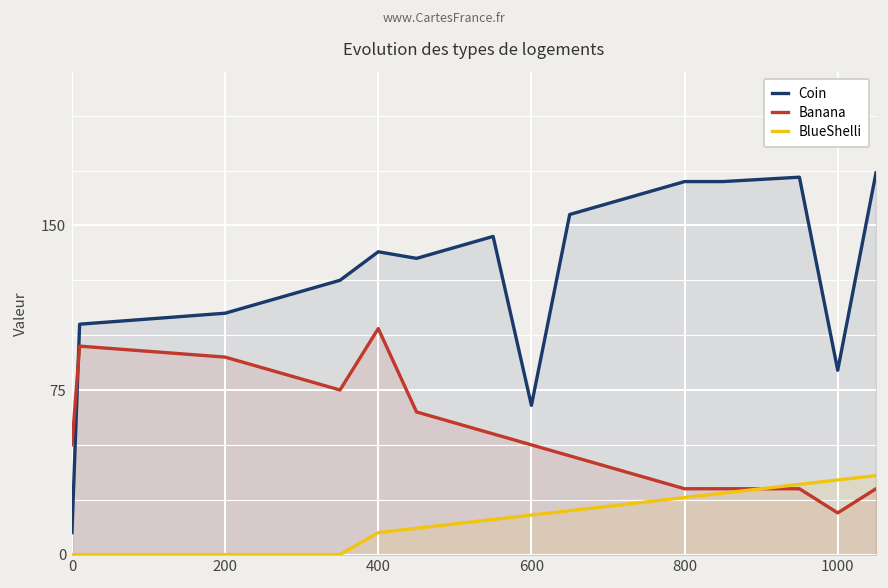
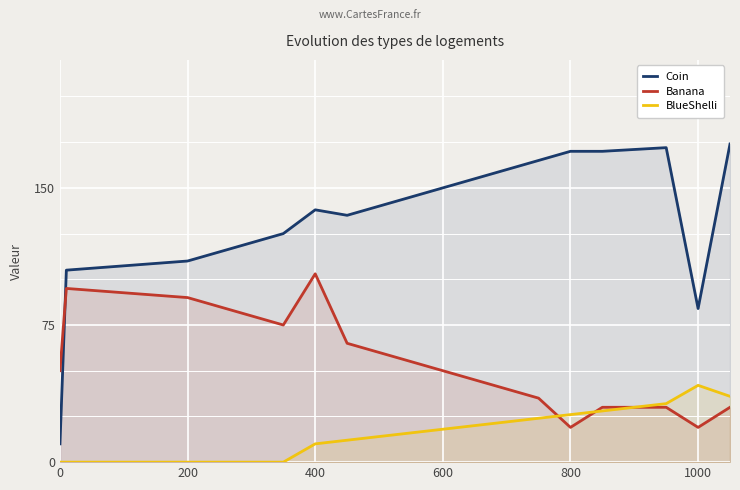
  {
    "Coin": {
      "0": 10,
      "200": 110,
      "400": 138,
-     "600": 68,
+     "600": 150,
      "800": 170,
      "1000": 84
    },
    "Banana": {
      "0": 50,
      "200": 90,
      "400": 103,
      "600": 50,
-     "800": 30,
+     "800": 19,
      "1000": 19
    },
    "BlueShelli": {
      "0": 0,
      "200": 0,
      "400": 10,
      "600": 18,
      "800": 26,
-     "1000": 34
+     "1000": 42
    }
  }
